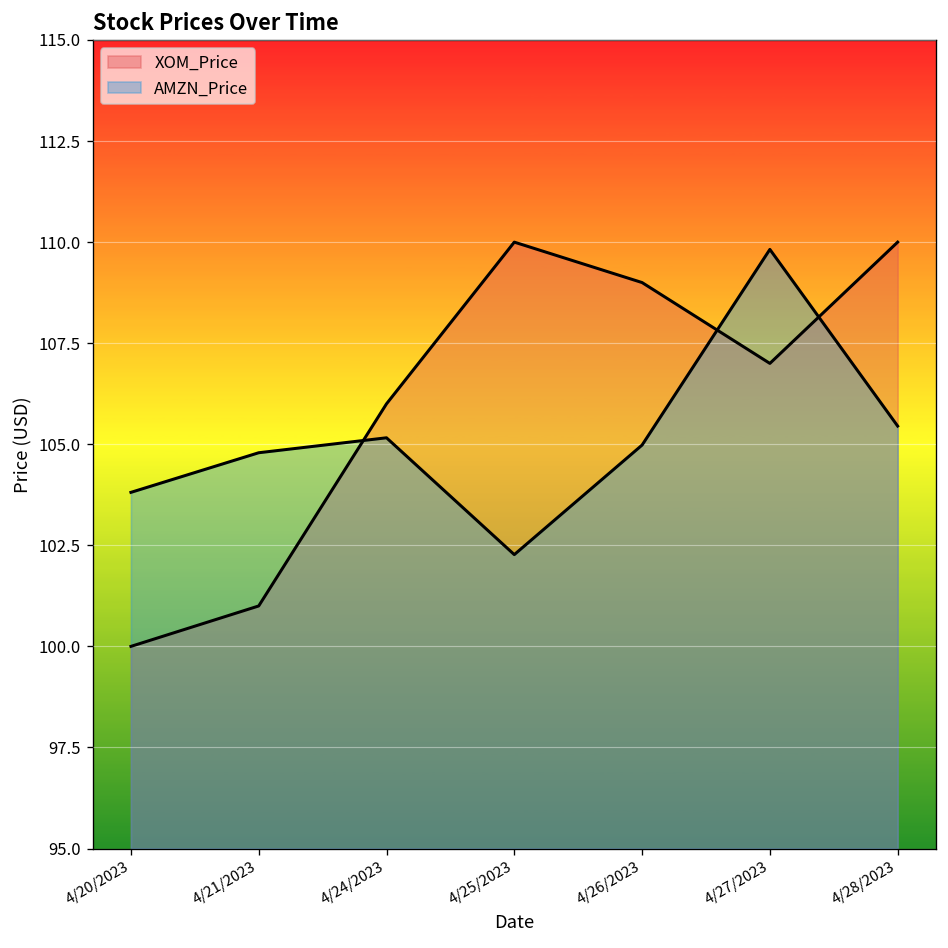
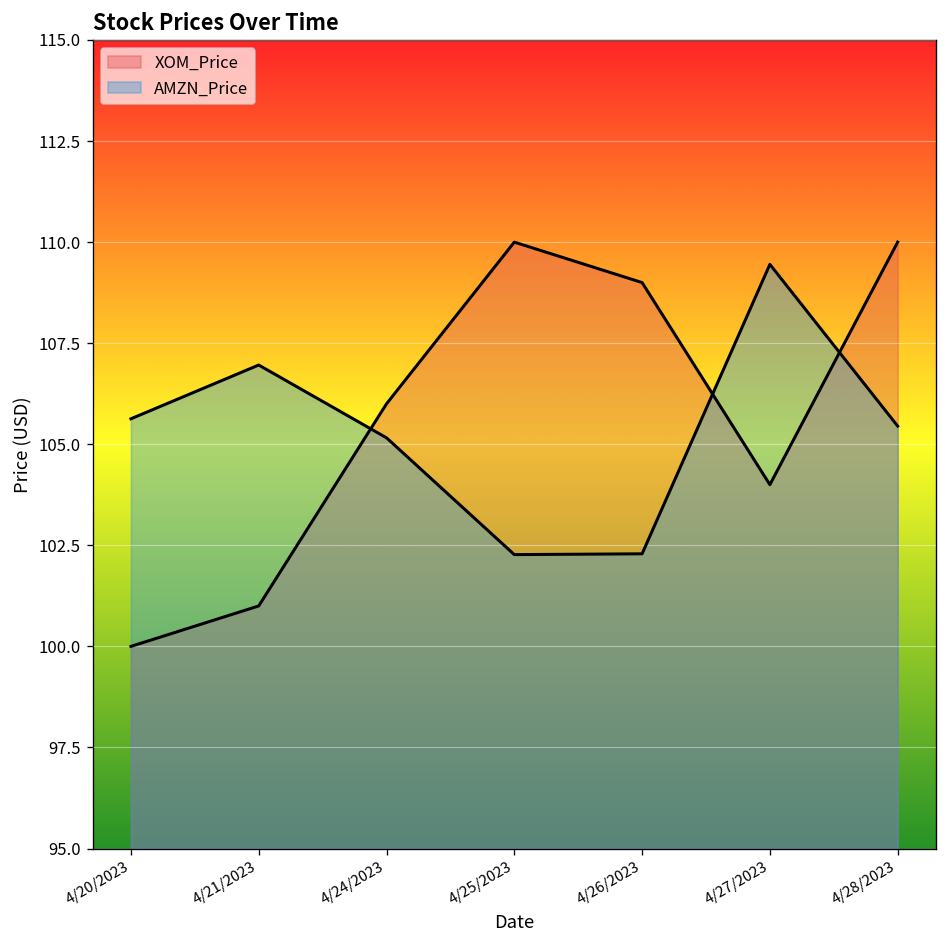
  {
    "XOM_Price": {
      "4/20/2023": 100,
      "4/21/2023": 101,
      "4/24/2023": 106,
      "4/25/2023": 110,
      "4/26/2023": 109,
-     "4/27/2023": 107,
+     "4/27/2023": 104,
      "4/28/2023": 110
    },
    "AMZN_Price": {
-     "4/20/2023": 103.8,
-     "4/21/2023": 104.8,
+     "4/20/2023": 105.6,
+     "4/21/2023": 107.0,
      "4/24/2023": 105.2,
      "4/25/2023": 102.3,
-     "4/26/2023": 105.0,
-     "4/27/2023": 109.8,
+     "4/26/2023": 102.3,
+     "4/27/2023": 109.5,
      "4/28/2023": 105.5
    }
  }
